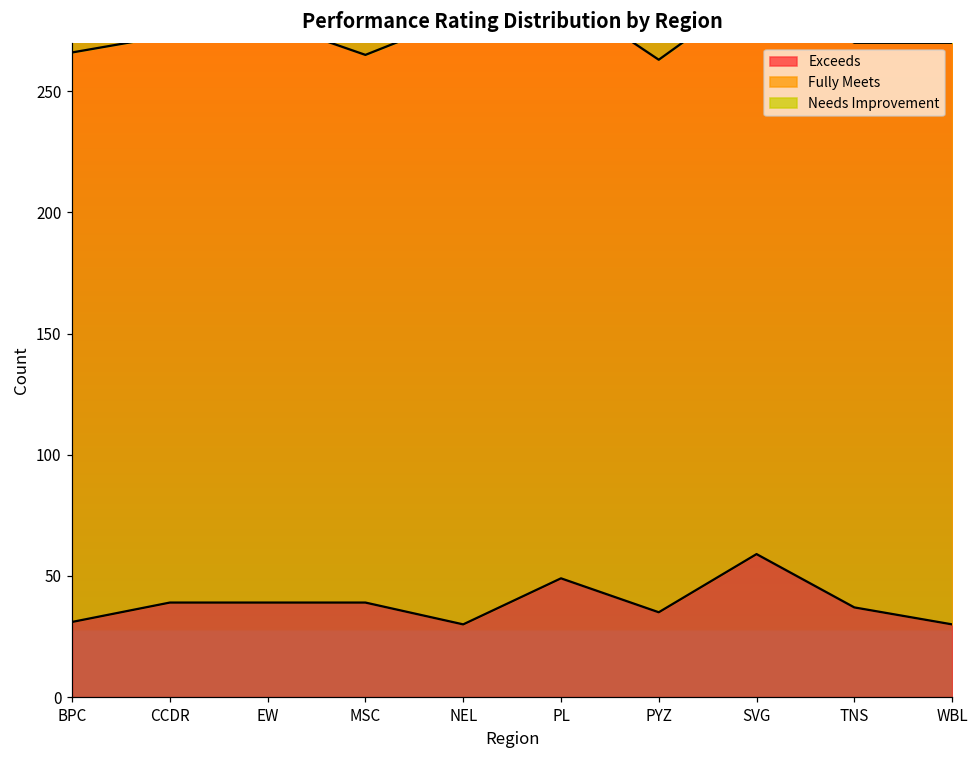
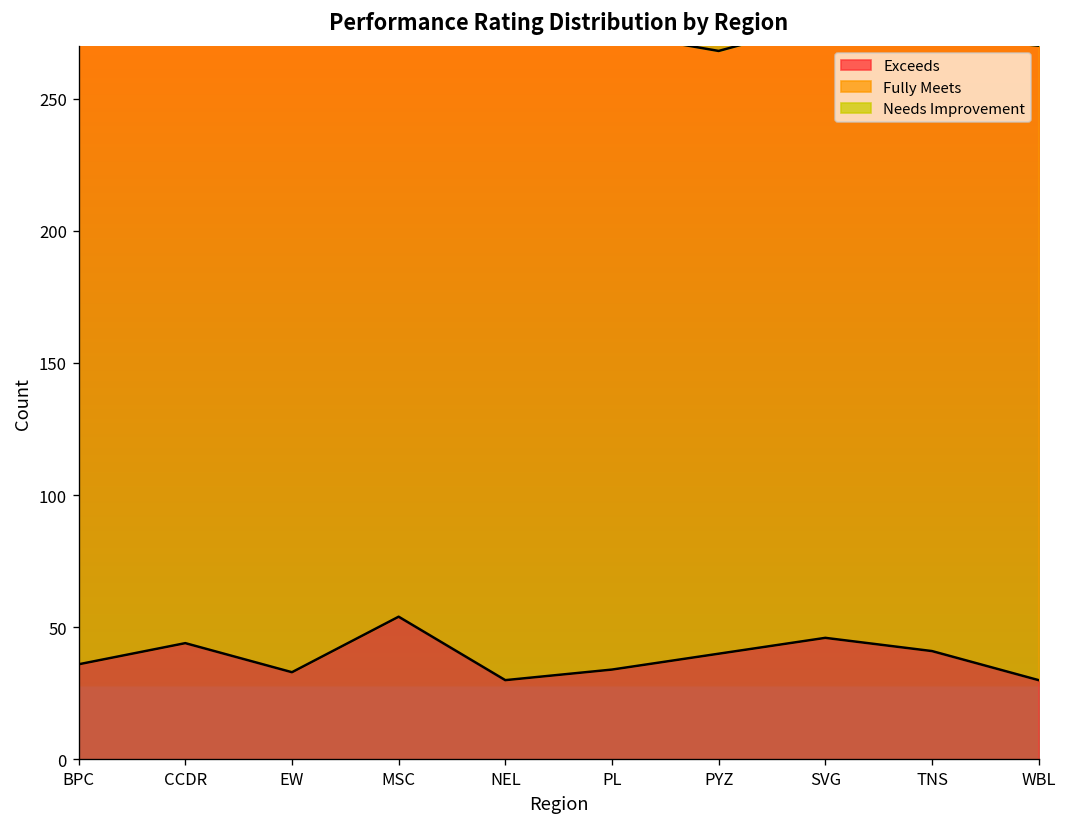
  {
    "Exceeds": {
-     "BPC": 31,
-     "CCDR": 39,
-     "EW": 39,
-     "MSC": 39,
+     "BPC": 36,
+     "CCDR": 44,
+     "EW": 33,
+     "MSC": 54,
      "NEL": 30,
-     "PL": 49,
-     "PYZ": 35,
-     "SVG": 59,
-     "TNS": 37,
+     "PL": 34,
+     "PYZ": 40,
+     "SVG": 46,
+     "TNS": 41,
      "WBL": 30
    },
    "Fully Meets": {
      "PYZ": 228,
      "WBL": 240
    }
  }
